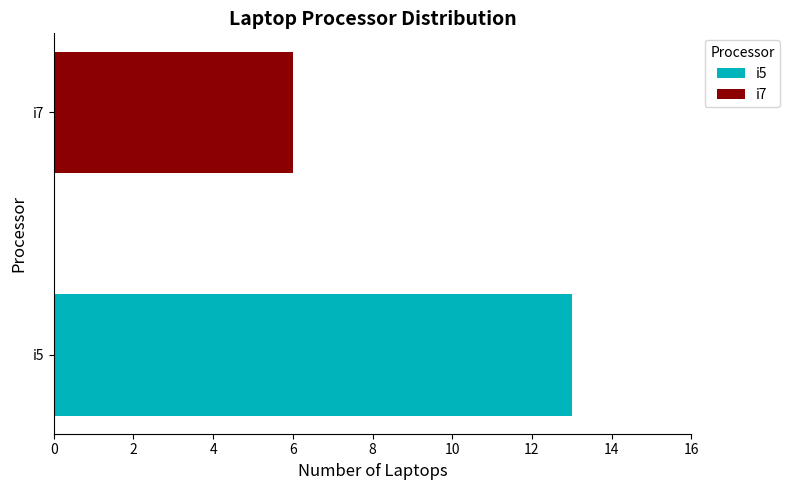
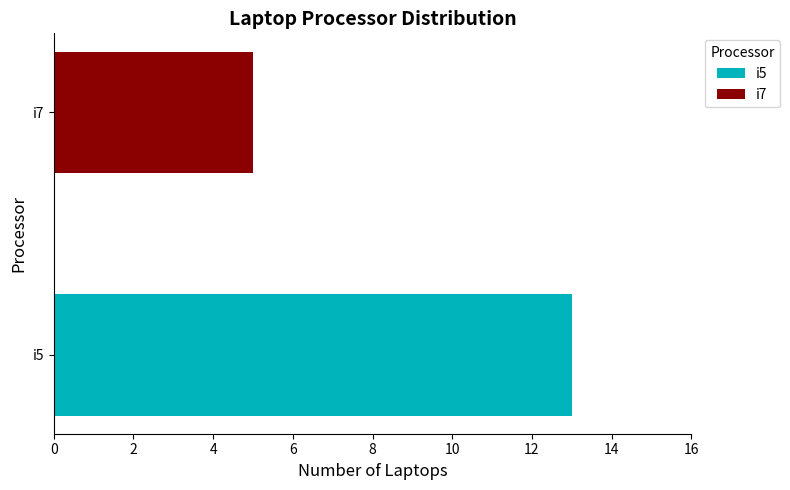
  {
-   "i7": 6,
+   "i7": 5,
    "i5": 13
  }
